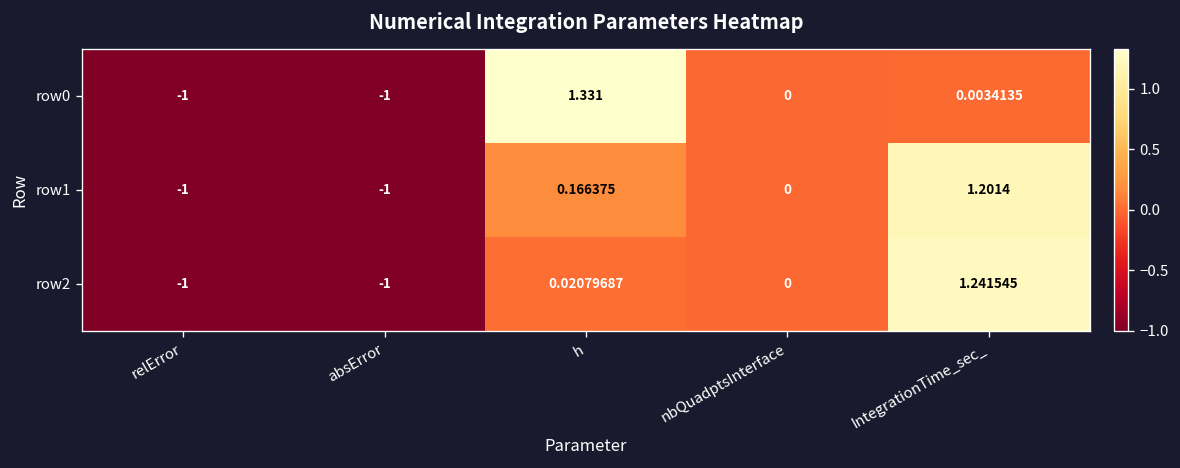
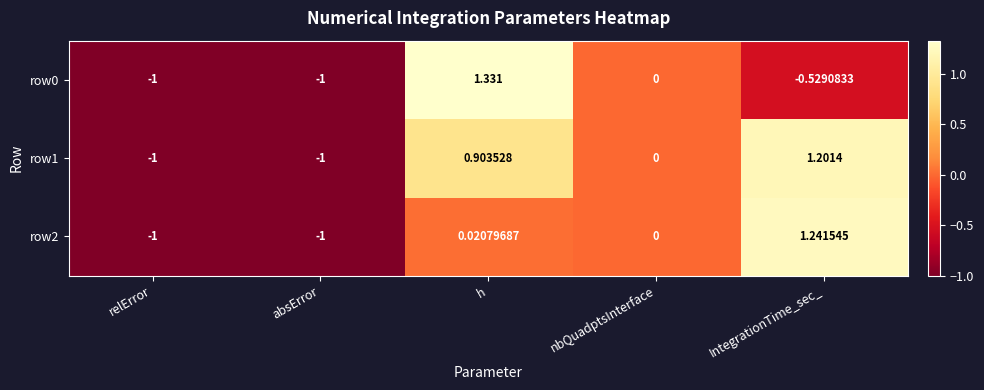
  {
    "row0": {
      "relError": -1,
      "absError": -1,
      "h": 1.331,
      "nbQuadptsInterface": 0,
-     "IntegrationTime_sec_": 0.0034135
+     "IntegrationTime_sec_": -0.5290833
    },
    "row1": {
      "relError": -1,
      "absError": -1,
-     "h": 0.166375,
+     "h": 0.903528,
      "nbQuadptsInterface": 0,
      "IntegrationTime_sec_": 1.2014
    },
    "row2": {
      "relError": -1,
      "absError": -1,
      "h": 0.02079687,
      "nbQuadptsInterface": 0,
      "IntegrationTime_sec_": 1.241545
    }
  }
